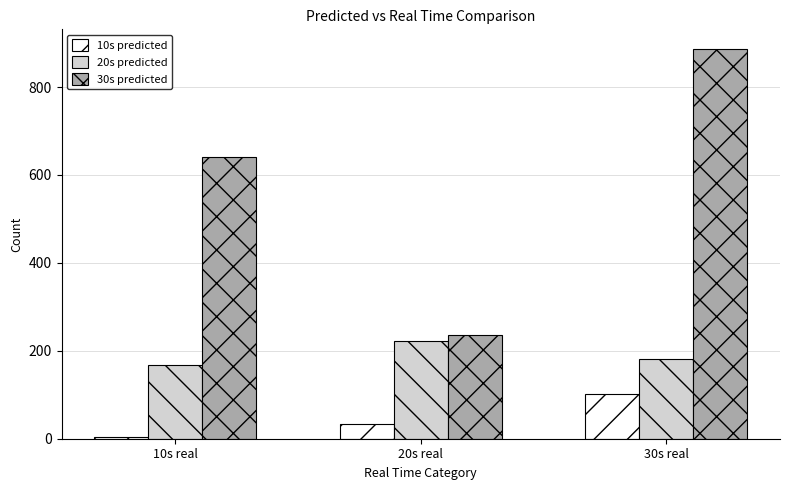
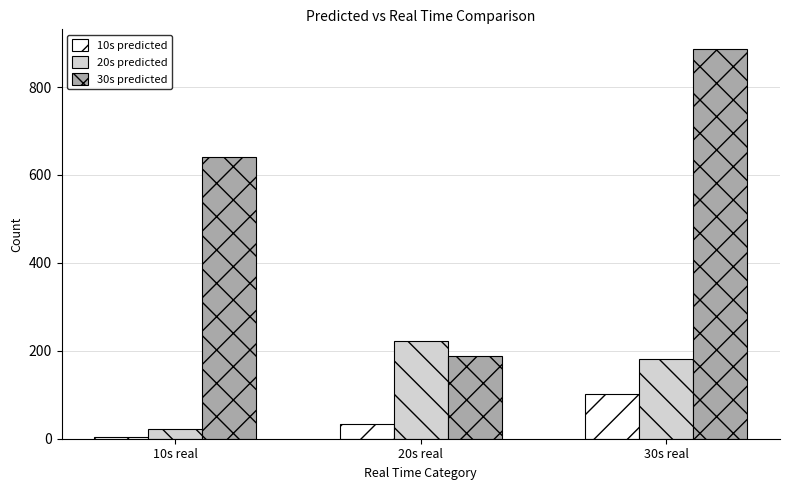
  {
    "10s predicted": {
      "20s real": 30,
      "30s real": 100
    },
    "20s predicted": {
-     "10s real": 170,
+     "10s real": 20,
      "20s real": 220,
      "30s real": 180
    },
    "30s predicted": {
      "10s real": 640,
-     "20s real": 240,
+     "20s real": 190,
      "30s real": 890
    }
  }
